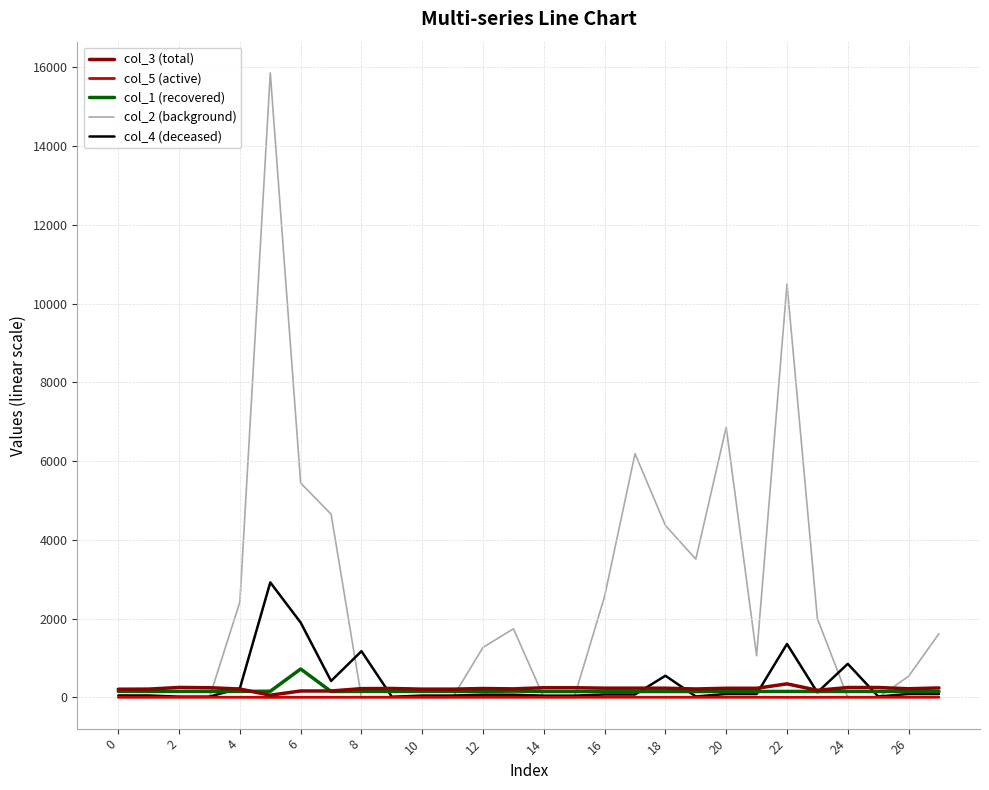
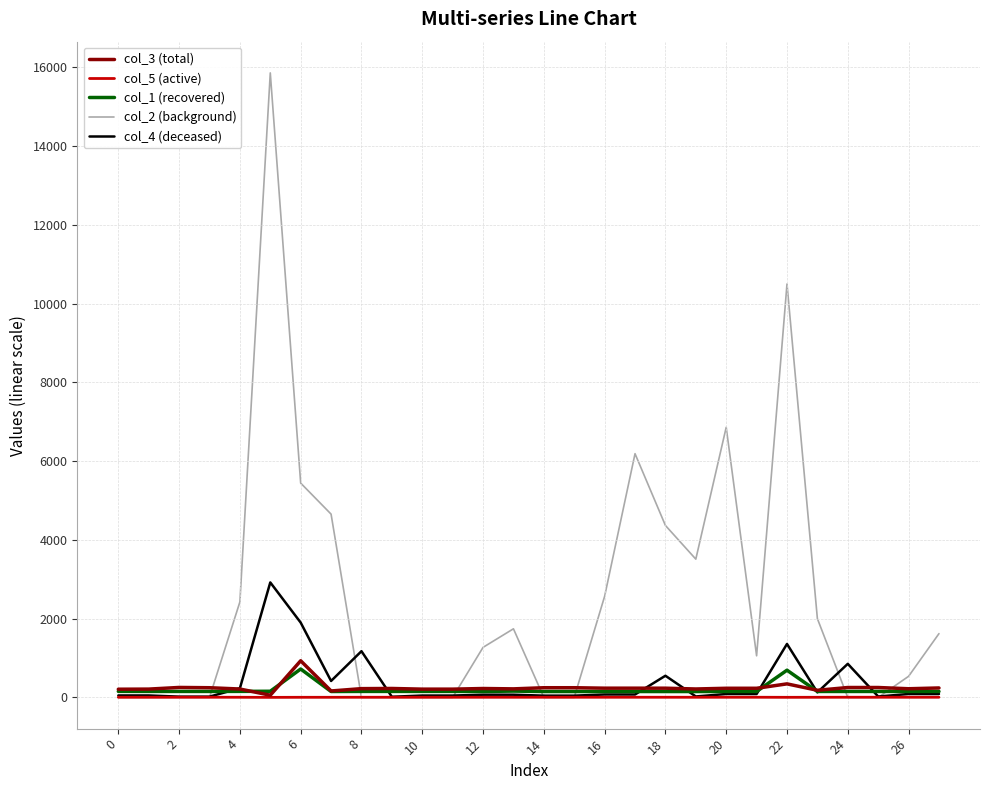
  {
    "col_3 (total)": {
      "2": 300,
-     "6": 200,
+     "6": 900,
      "8": 200,
      "12": 200,
      "14": 200,
      "16": 200,
      "18": 200,
      "20": 200,
      "22": 300,
      "24": 300,
      "26": 200
    },
    "col_5 (active)": {
      "4": 0,
      "6": 0,
      "12": 0,
      "16": 0,
      "18": 0,
      "20": 0,
      "22": 0,
      "26": 0
    },
    "col_1 (recovered)": {
      "2": 200,
      "6": 700,
      "8": 200,
      "12": 200,
      "14": 100,
      "16": 100,
      "18": 100,
-     "22": 200,
+     "22": 700,
      "24": 200,
      "26": 200
    },
    "col_2 (background)": {
      "4": 2400,
      "6": 5400,
      "12": 1300,
      "16": 2600,
      "18": 4400,
      "20": 6900,
      "22": 10500,
      "26": 500
    },
    "col_4 (deceased)": {
      "6": 1900,
      "8": 1200,
      "12": 100,
      "16": 100,
      "18": 600,
      "22": 1400,
      "24": 900,
      "26": 100
    }
  }
